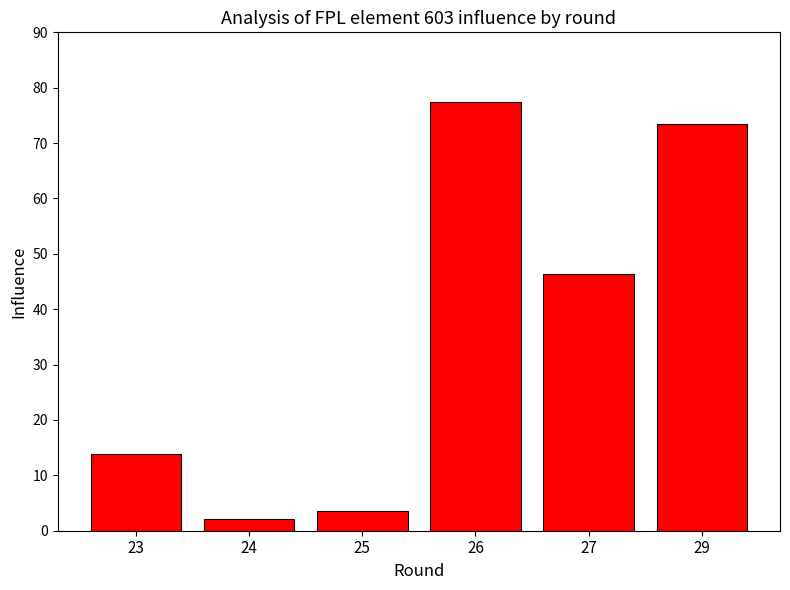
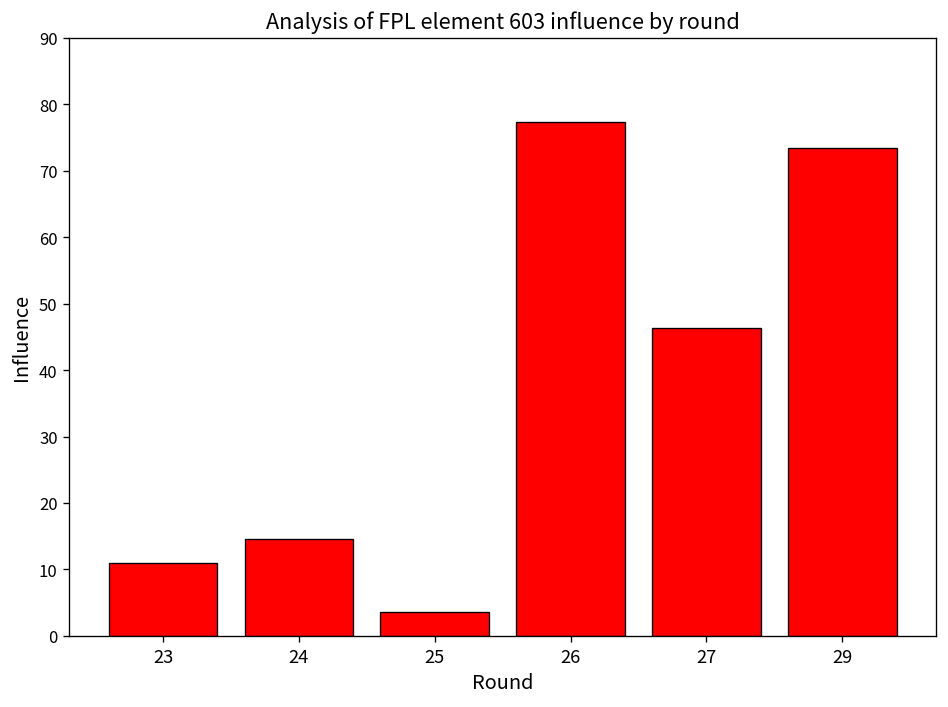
  {
-   "23": 14,
-   "24": 2,
+   "23": 11,
+   "24": 15,
    "25": 4,
    "26": 77,
    "27": 46,
    "29": 73
  }
